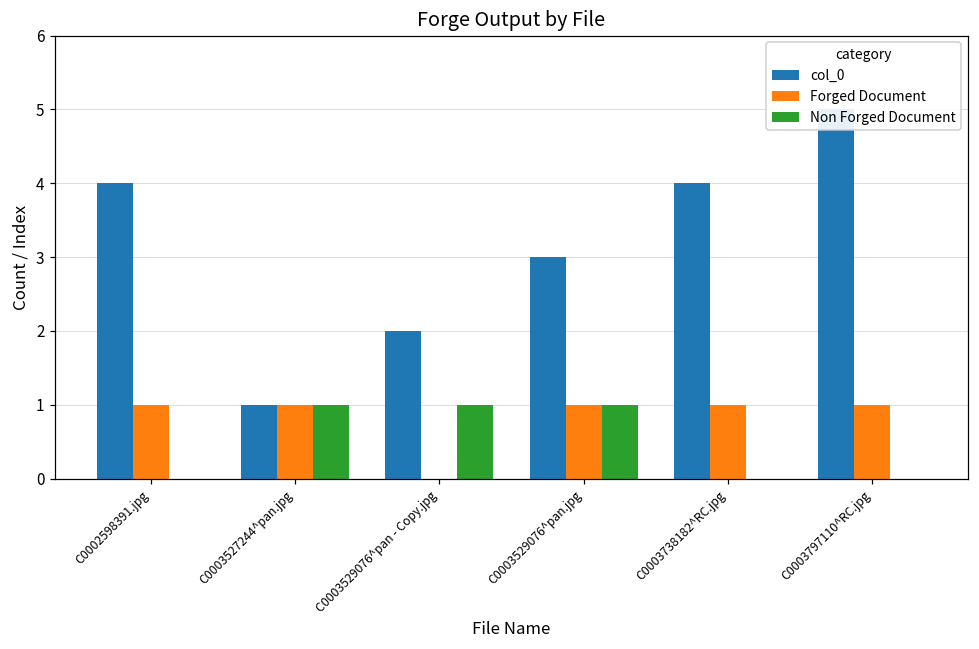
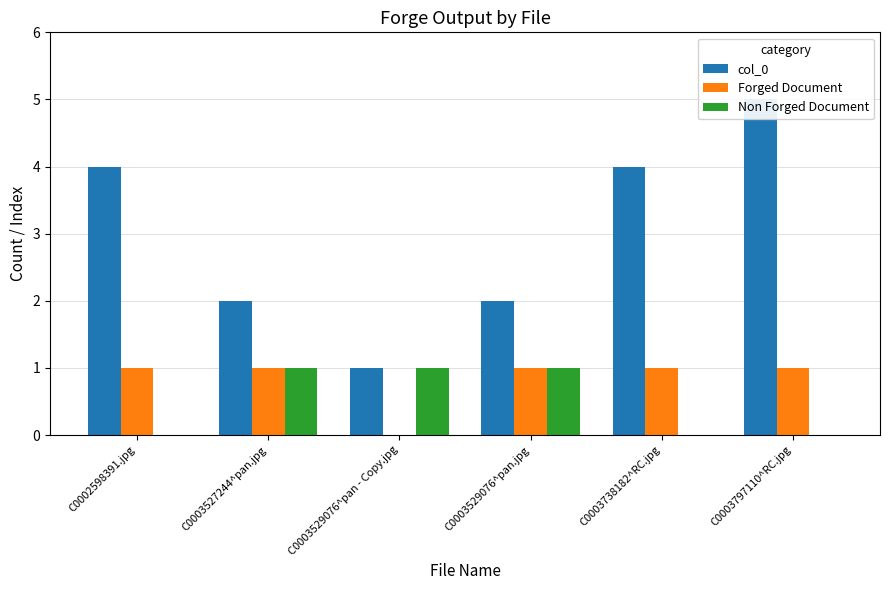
  {
    "col_0": {
      "C0002598391.jpg": 4,
-     "C0003527244^pan.jpg": 1,
-     "C0003529076^pan - Copy.jpg": 2,
-     "C0003529076^pan.jpg": 3,
+     "C0003527244^pan.jpg": 2,
+     "C0003529076^pan - Copy.jpg": 1,
+     "C0003529076^pan.jpg": 2,
      "C0003738182^RC.jpg": 4
    },
    "Forged Document": {
      "C0002598391.jpg": 1,
      "C0003527244^pan.jpg": 1,
      "C0003529076^pan - Copy.jpg": 0,
      "C0003529076^pan.jpg": 1,
      "C0003738182^RC.jpg": 1,
      "C0003797110^RC.jpg": 1
    },
    "Non Forged Document": {
      "C0002598391.jpg": 0,
      "C0003527244^pan.jpg": 1,
      "C0003529076^pan - Copy.jpg": 1,
      "C0003529076^pan.jpg": 1,
      "C0003738182^RC.jpg": 0,
      "C0003797110^RC.jpg": 0
    }
  }
